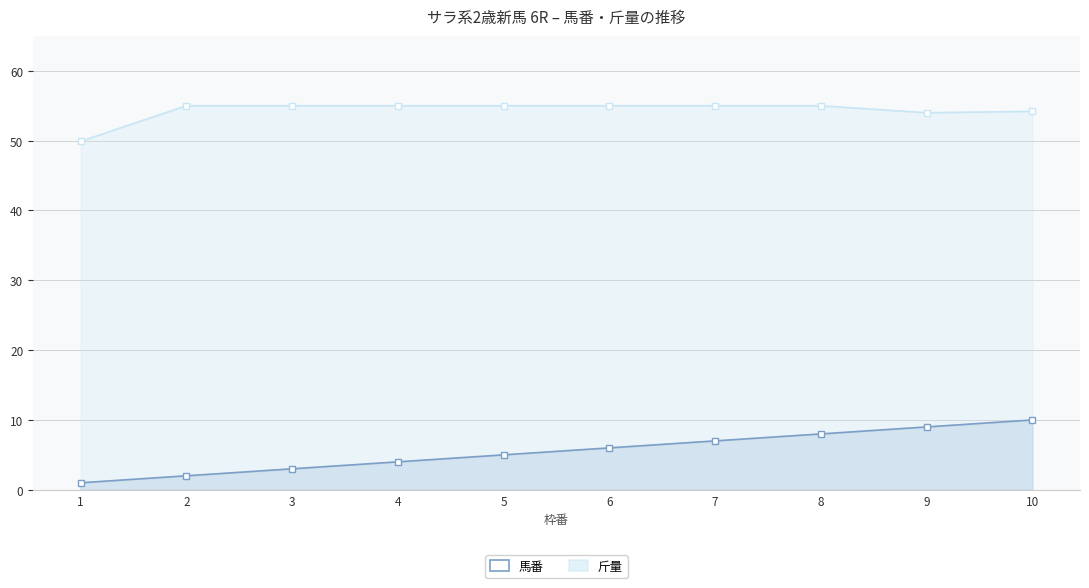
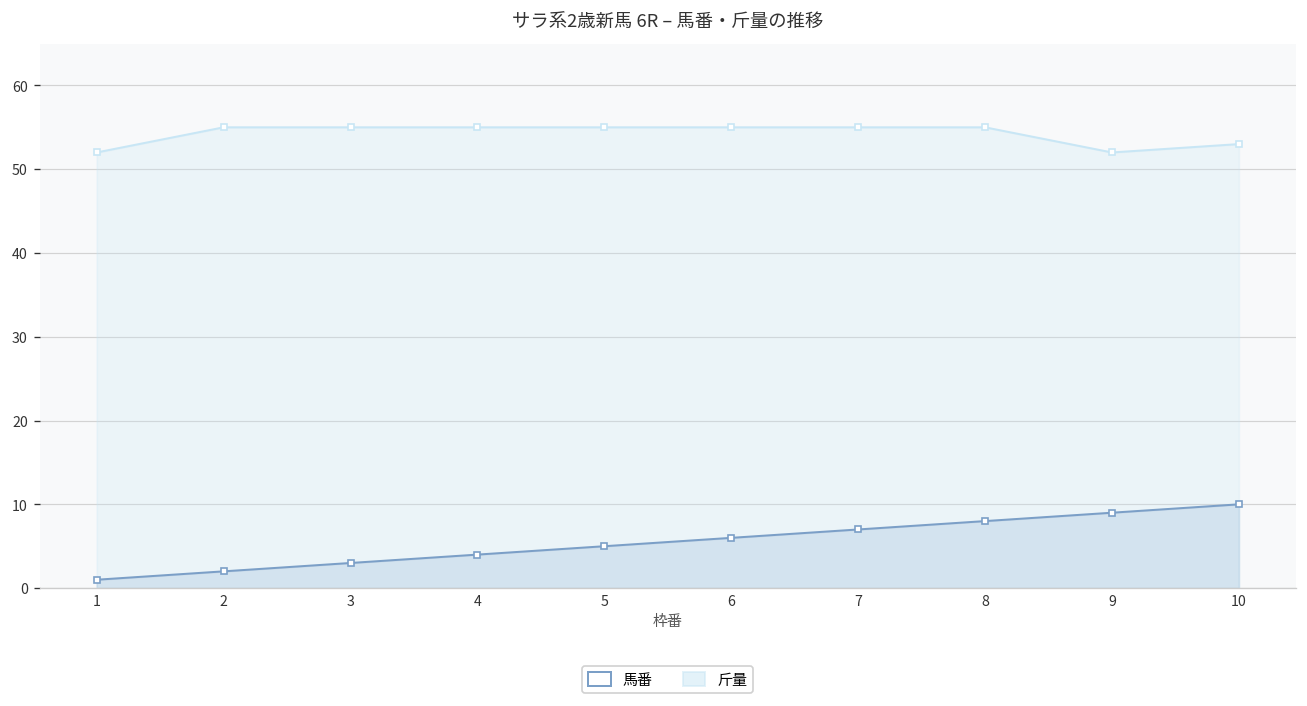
  {
    "斤量": {
-     "1": 50,
+     "1": 52,
      "2": 55,
      "3": 55,
      "4": 55,
      "5": 55,
      "6": 55,
      "7": 55,
      "8": 55,
-     "9": 54,
-     "10": 54
+     "9": 52,
+     "10": 53
    }
  }
